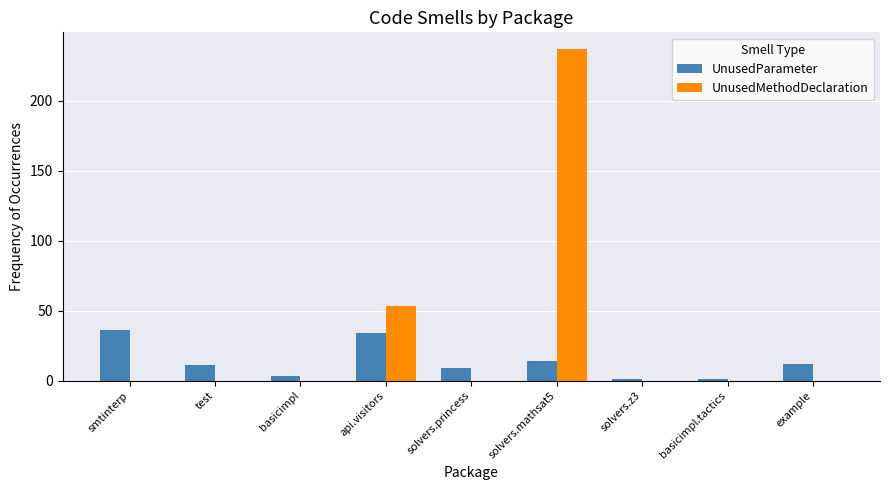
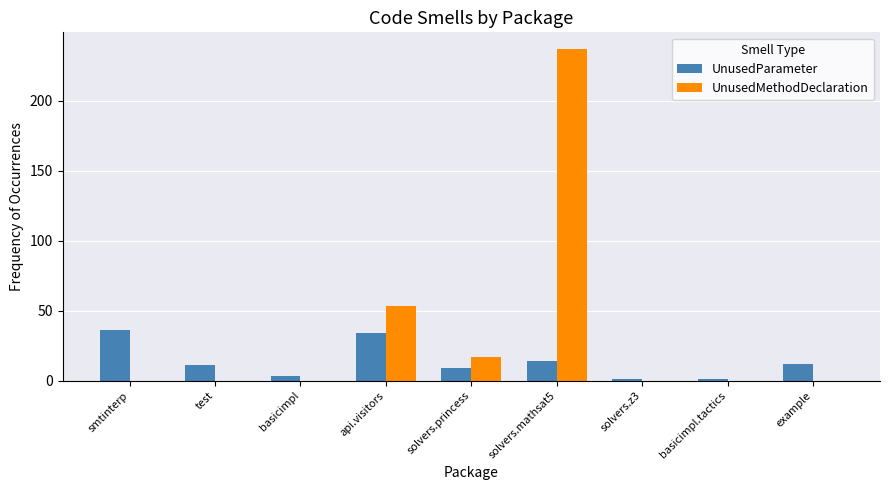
  {
    "UnusedParameter": {
      "smtinterp": 36,
      "test": 11,
      "basicimpl": 3,
      "api.visitors": 34,
      "solvers.princess": 9,
      "solvers.mathsat5": 14,
      "example": 12
    },
    "UnusedMethodDeclaration": {
      "smtinterp": 0,
      "test": 0,
      "basicimpl": 0,
      "api.visitors": 53,
-     "solvers.princess": 0,
+     "solvers.princess": 17,
      "solvers.mathsat5": 237,
      "solvers.z3": 0,
      "basicimpl.tactics": 0,
      "example": 0
    }
  }
